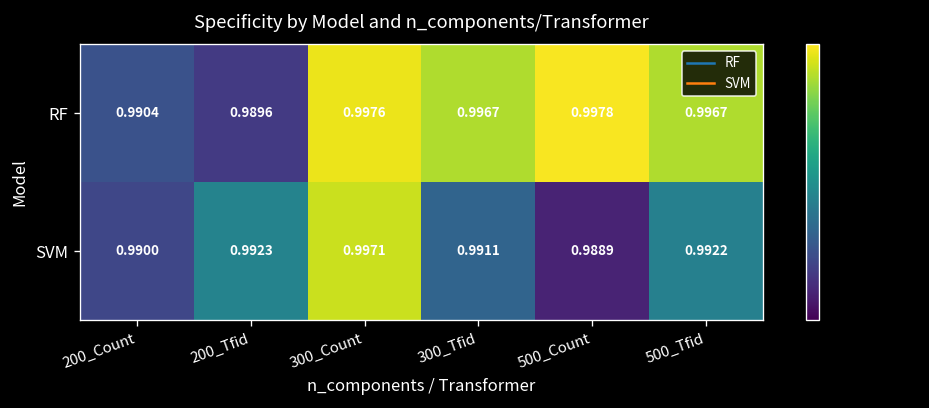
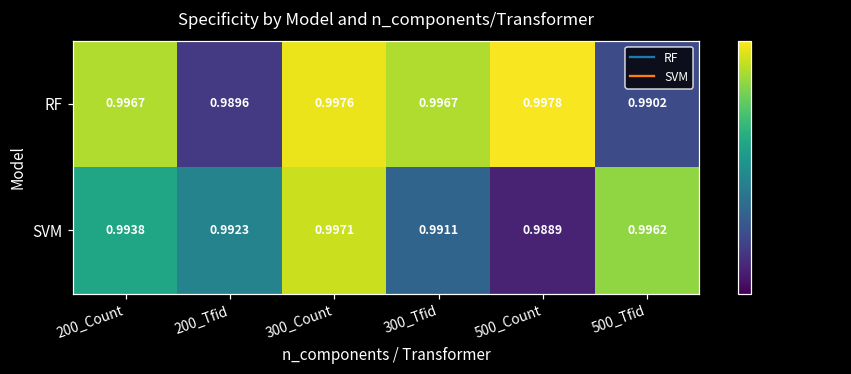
  {
    "RF": {
-     "200_Count": 0.9904,
+     "200_Count": 0.9967,
      "200_Tfid": 0.9896,
      "300_Count": 0.9976,
      "300_Tfid": 0.9967,
      "500_Count": 0.9978,
-     "500_Tfid": 0.9967
+     "500_Tfid": 0.9902
    },
    "SVM": {
-     "200_Count": 0.9900,
+     "200_Count": 0.9938,
      "200_Tfid": 0.9923,
      "300_Count": 0.9971,
      "300_Tfid": 0.9911,
      "500_Count": 0.9889,
-     "500_Tfid": 0.9922
+     "500_Tfid": 0.9962
    }
  }
